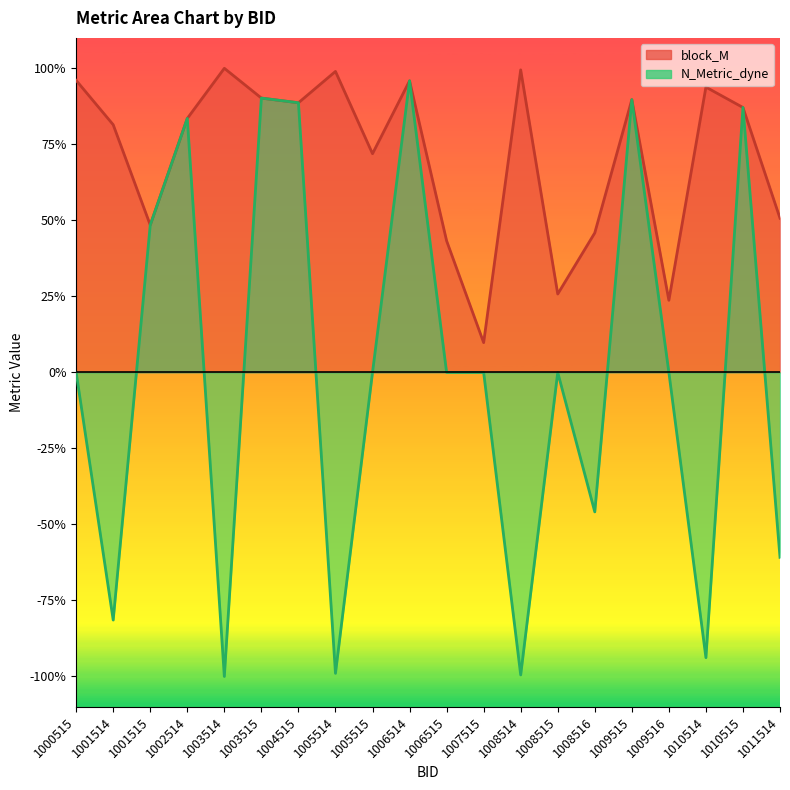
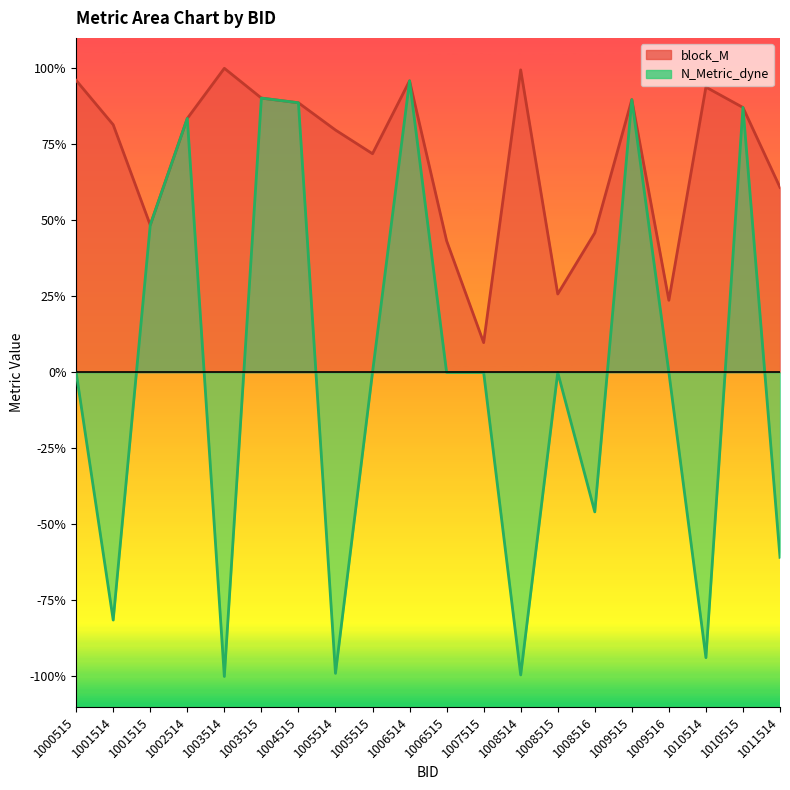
  {
    "block_M": {
      "1000515": "96%",
      "1001514": "81%",
      "1003514": "100%",
-     "1005514": "99%",
+     "1005514": "80%",
      "1005515": "72%",
      "1006515": "43%",
      "1007515": "10%",
      "1008514": "99%",
      "1008515": "26%",
      "1008516": "46%",
      "1009516": "24%",
      "1010514": "94%",
-     "1011514": "51%"
+     "1011514": "61%"
    }
  }
